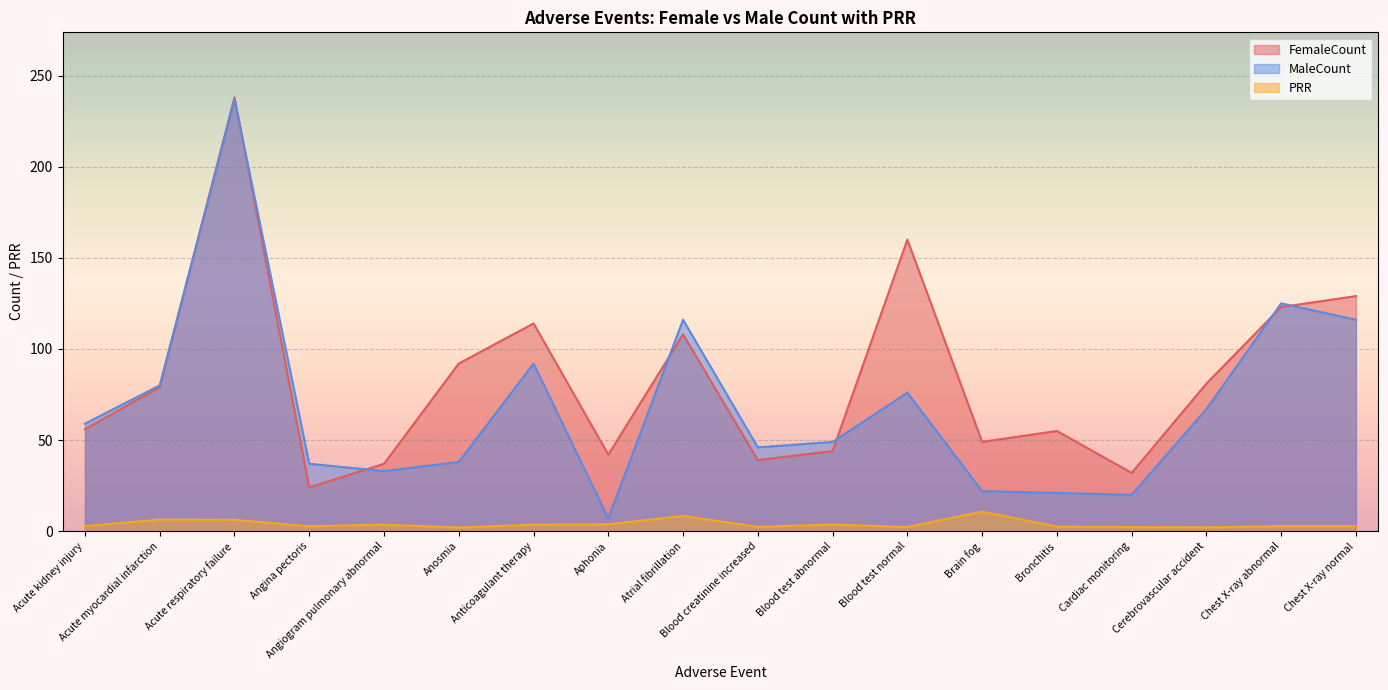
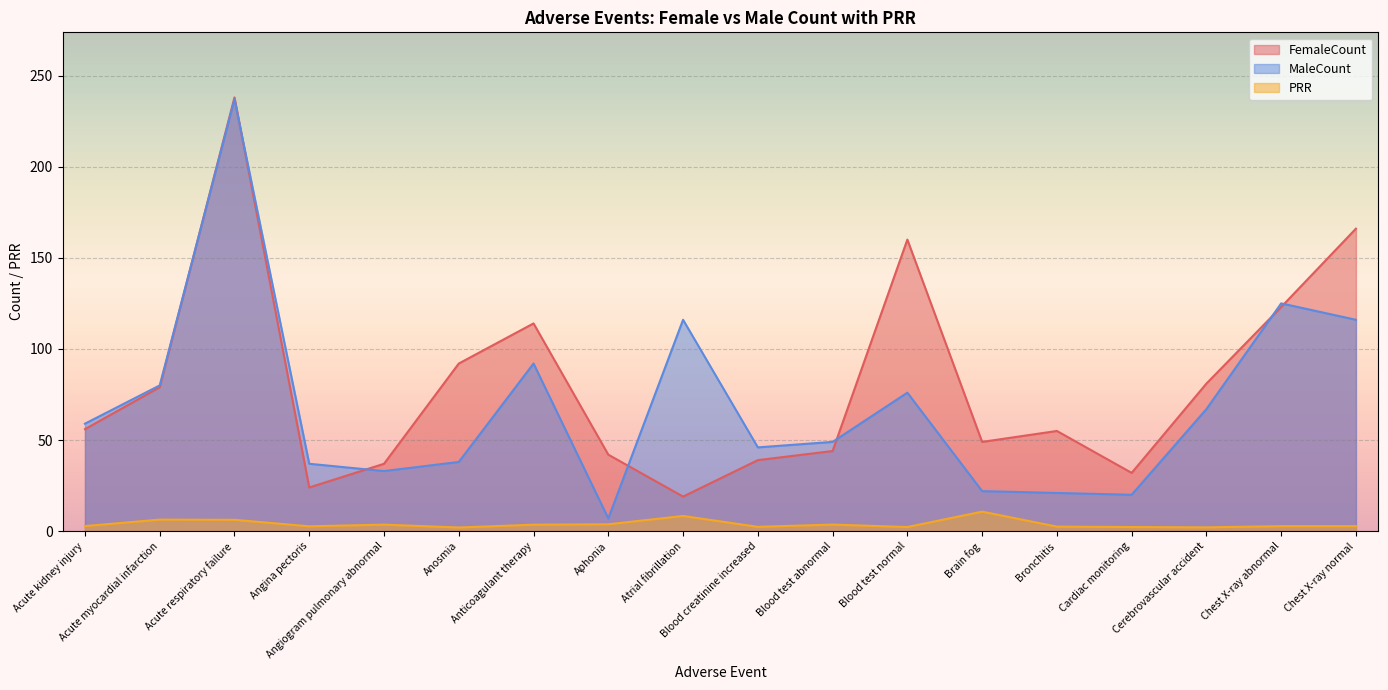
  {
    "FemaleCount": {
      "Acute kidney injury": 56,
      "Angina pectoris": 24,
      "Angiogram pulmonary abnormal": 37,
      "Anosmia": 92,
      "Anticoagulant therapy": 114,
      "Aphonia": 42,
-     "Atrial fibrillation": 108,
+     "Atrial fibrillation": 19,
      "Blood creatinine increased": 39,
      "Blood test abnormal": 44,
      "Blood test normal": 160,
      "Brain fog": 49,
      "Bronchitis": 55,
      "Cardiac monitoring": 32,
      "Cerebrovascular accident": 81,
      "Chest X-ray abnormal": 123,
-     "Chest X-ray normal": 129
+     "Chest X-ray normal": 166
    },
    "MaleCount": {
      "Acute kidney injury": 59,
      "Angina pectoris": 37,
      "Angiogram pulmonary abnormal": 33,
      "Anosmia": 38,
      "Anticoagulant therapy": 92,
      "Aphonia": 7,
      "Atrial fibrillation": 116,
      "Blood creatinine increased": 46,
      "Blood test abnormal": 49,
      "Blood test normal": 76,
      "Brain fog": 22,
      "Bronchitis": 21,
      "Cardiac monitoring": 20,
      "Cerebrovascular accident": 67,
      "Chest X-ray abnormal": 125,
      "Chest X-ray normal": 116
    },
    "PRR": {
      "Acute kidney injury": 3,
      "Acute myocardial infarction": 6,
      "Acute respiratory failure": 6,
      "Angina pectoris": 3,
      "Angiogram pulmonary abnormal": 4,
      "Anosmia": 2,
      "Anticoagulant therapy": 4,
      "Aphonia": 4,
      "Atrial fibrillation": 8,
      "Blood creatinine increased": 2,
      "Blood test abnormal": 4,
      "Blood test normal": 2,
      "Brain fog": 11,
      "Bronchitis": 3,
      "Cardiac monitoring": 2,
      "Cerebrovascular accident": 2,
      "Chest X-ray abnormal": 3,
      "Chest X-ray normal": 3
    }
  }
